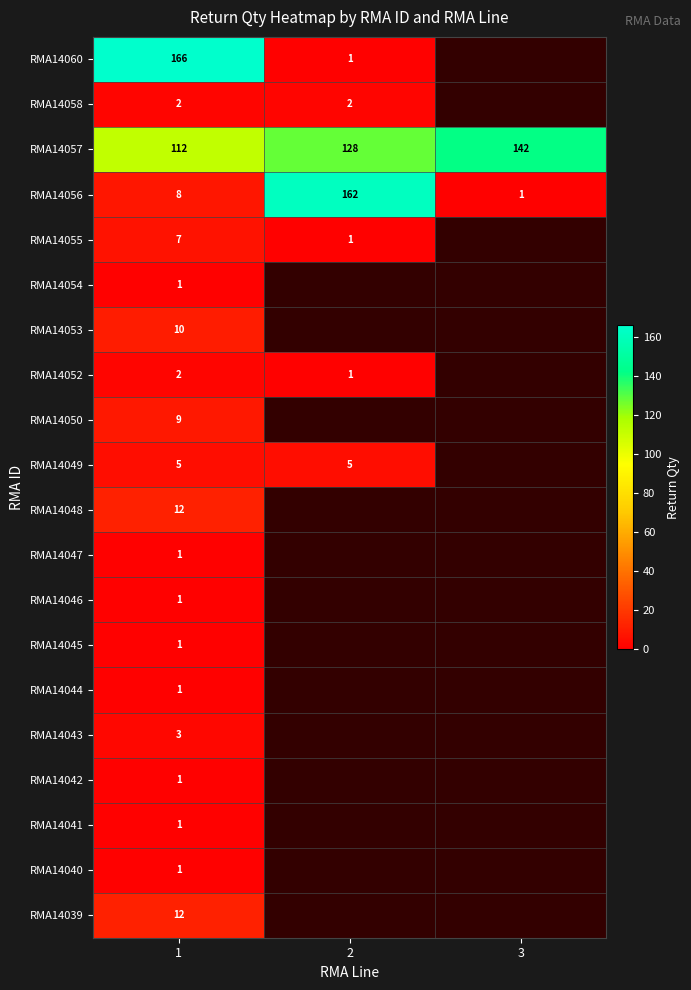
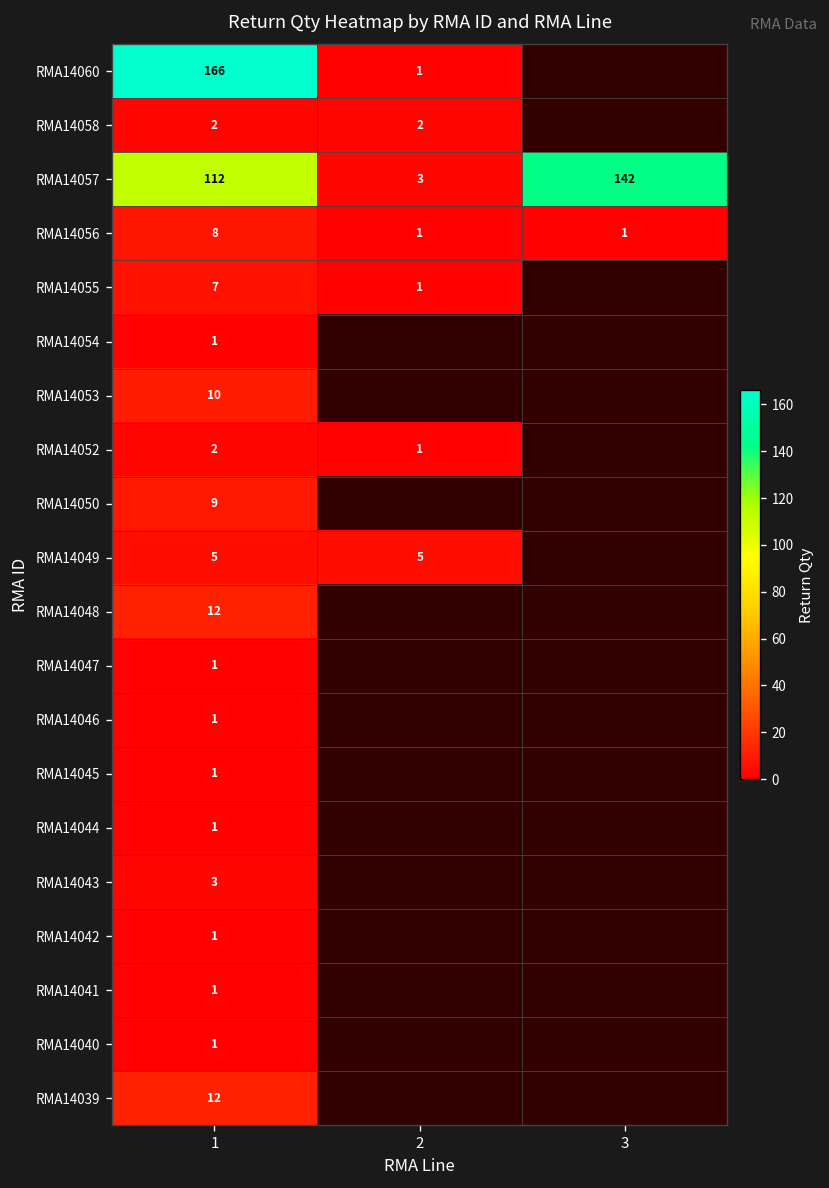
  {
    "RMA14060": {
      "1": 166,
      "2": 1
    },
    "RMA14058": {
      "1": 2,
      "2": 2
    },
    "RMA14057": {
      "1": 112,
-     "2": 128,
+     "2": 3,
      "3": 142
    },
    "RMA14056": {
      "1": 8,
-     "2": 162,
+     "2": 1,
      "3": 1
    },
    "RMA14055": {
      "1": 7,
      "2": 1
    },
    "RMA14054": {
      "1": 1
    },
    "RMA14053": {
      "1": 10
    },
    "RMA14052": {
      "1": 2,
      "2": 1
    },
    "RMA14050": {
      "1": 9
    },
    "RMA14049": {
      "1": 5,
      "2": 5
    },
    "RMA14048": {
      "1": 12
    },
    "RMA14047": {
      "1": 1
    },
    "RMA14046": {
      "1": 1
    },
    "RMA14045": {
      "1": 1
    },
    "RMA14044": {
      "1": 1
    },
    "RMA14043": {
      "1": 3
    },
    "RMA14042": {
      "1": 1
    },
    "RMA14041": {
      "1": 1
    },
    "RMA14040": {
      "1": 1
    },
    "RMA14039": {
      "1": 12
    }
  }
